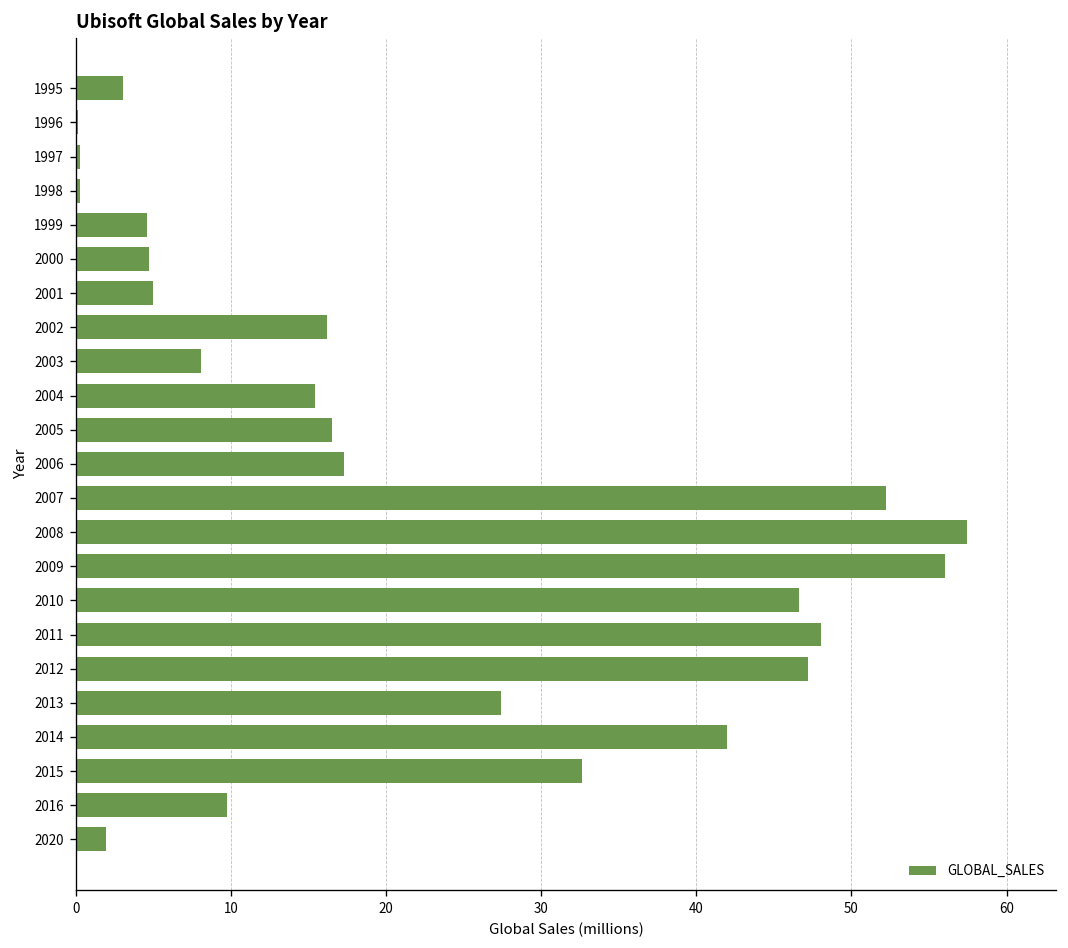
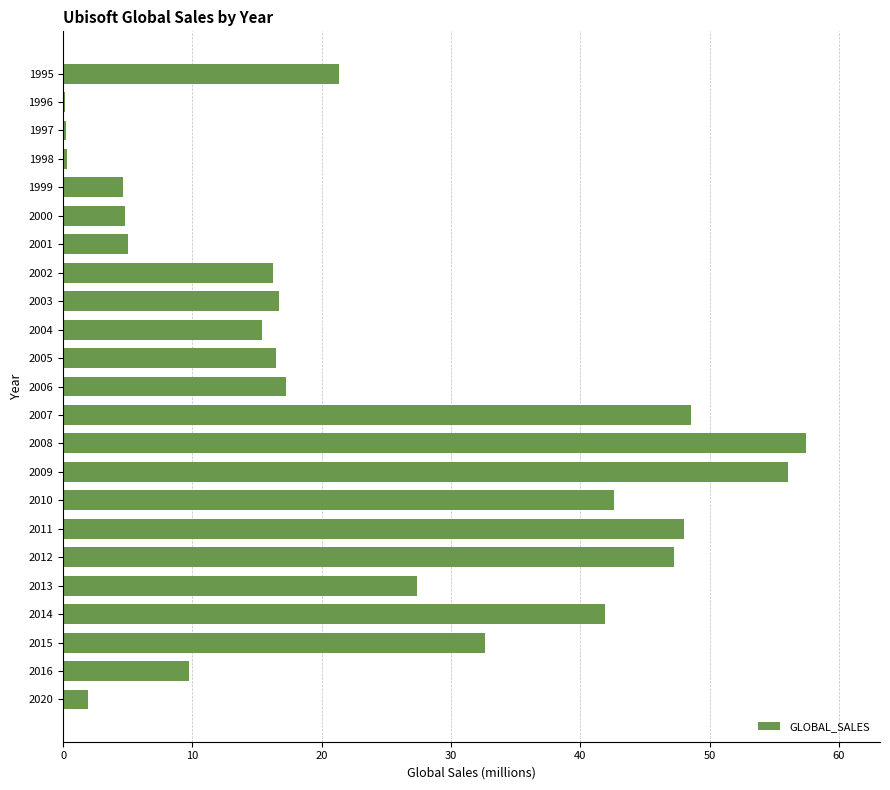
  {
-   "1995": 3.0,
+   "1995": 21.3,
    "1997": 0.3,
    "1998": 0.3,
    "1999": 4.6,
    "2000": 4.8,
    "2001": 5.0,
    "2002": 16.2,
-   "2003": 8.1,
+   "2003": 16.7,
    "2004": 15.4,
    "2005": 16.5,
    "2006": 17.3,
-   "2007": 52.2,
+   "2007": 48.6,
    "2008": 57.4,
    "2009": 56.0,
-   "2010": 46.6,
+   "2010": 42.6,
    "2011": 48.0,
    "2012": 47.2,
    "2013": 27.4,
    "2014": 42.0,
    "2015": 32.6,
    "2016": 9.8,
    "2020": 1.9
  }
